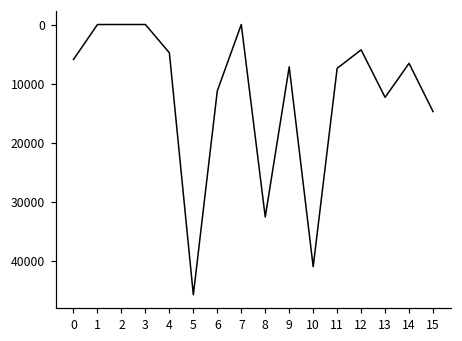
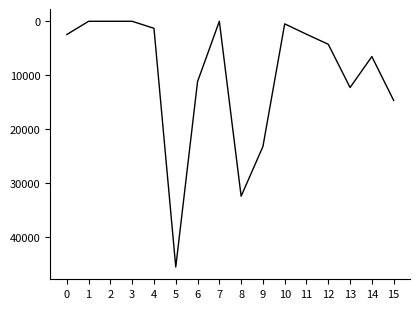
  {
-   "0": 6000,
+   "0": 2000,
    "1": 0,
    "2": 0,
    "3": 0,
-   "4": 5000,
+   "4": 1000,
    "5": 46000,
    "6": 11000,
    "7": 0,
    "8": 32000,
-   "9": 7000,
-   "10": 41000,
-   "11": 7000,
+   "9": 23000,
+   "10": 0,
+   "11": 2000,
    "12": 4000,
    "13": 12000,
    "14": 7000,
    "15": 15000
  }
